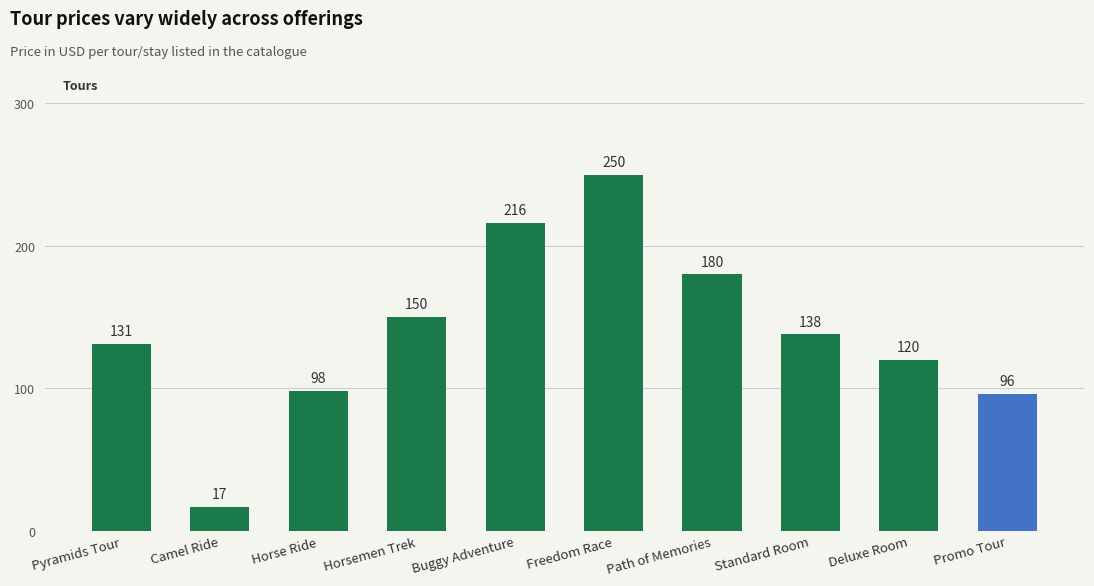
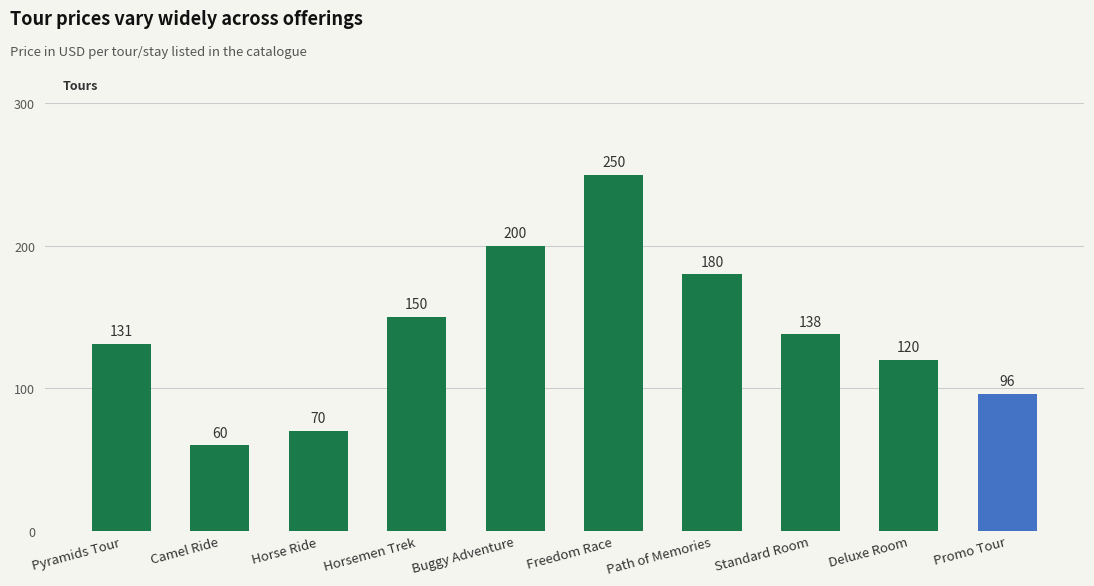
  {
    "Pyramids Tour": 131,
-   "Camel Ride": 17,
-   "Horse Ride": 98,
+   "Camel Ride": 60,
+   "Horse Ride": 70,
    "Horsemen Trek": 150,
-   "Buggy Adventure": 216,
+   "Buggy Adventure": 200,
    "Freedom Race": 250,
    "Path of Memories": 180,
    "Standard Room": 138,
    "Deluxe Room": 120,
    "Promo Tour": 96
  }
